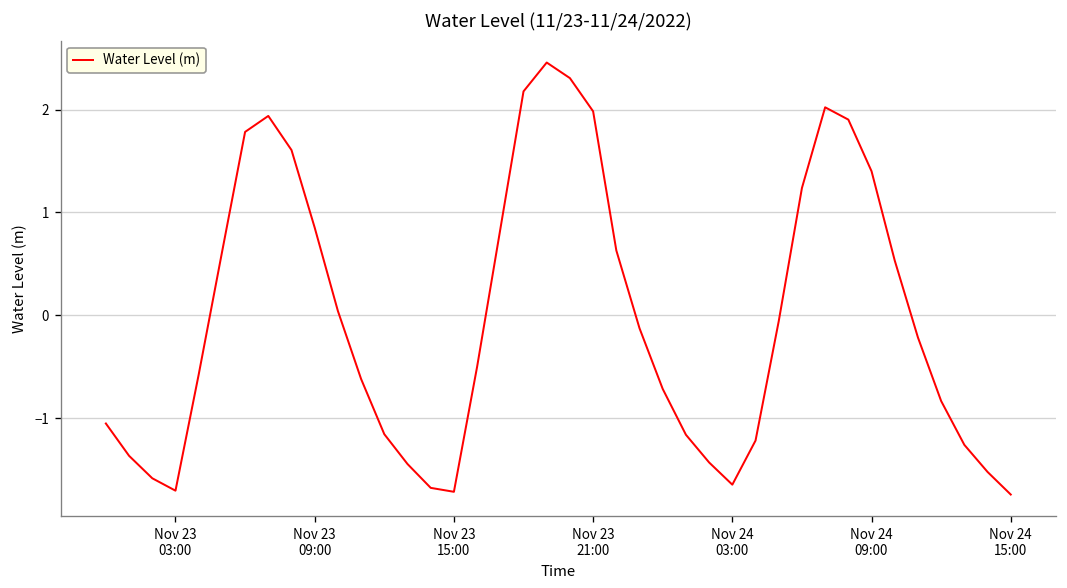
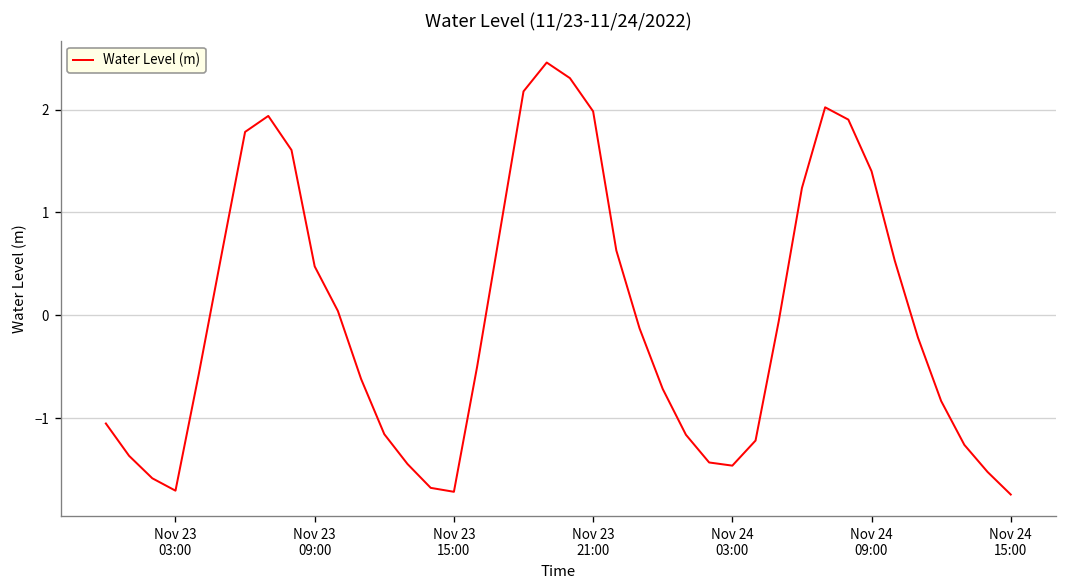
  {
    "Nov 23 03:00": -1.7,
-   "Nov 23 09:00": 0.9,
+   "Nov 23 09:00": 0.5,
    "Nov 23 15:00": -1.7,
    "Nov 23 21:00": 2.0,
-   "Nov 24 03:00": -1.6,
+   "Nov 24 03:00": -1.5,
    "Nov 24 09:00": 1.4,
    "Nov 24 15:00": -1.7
  }
